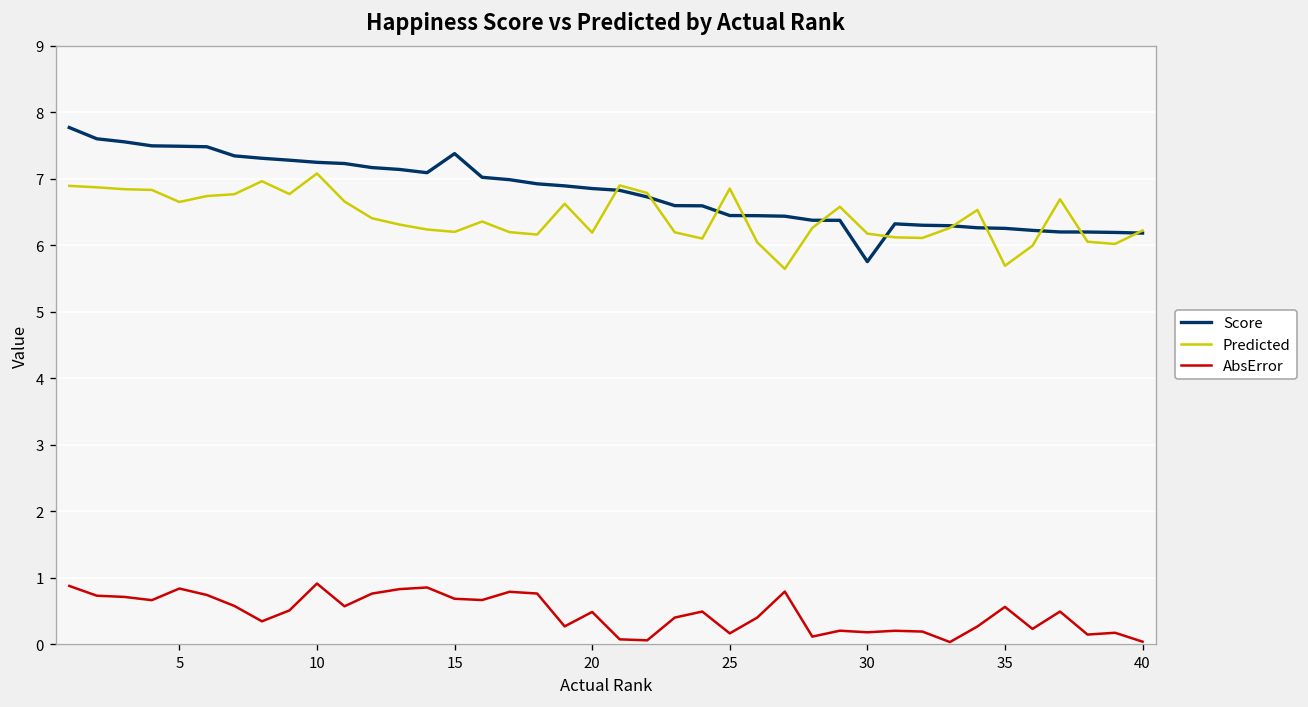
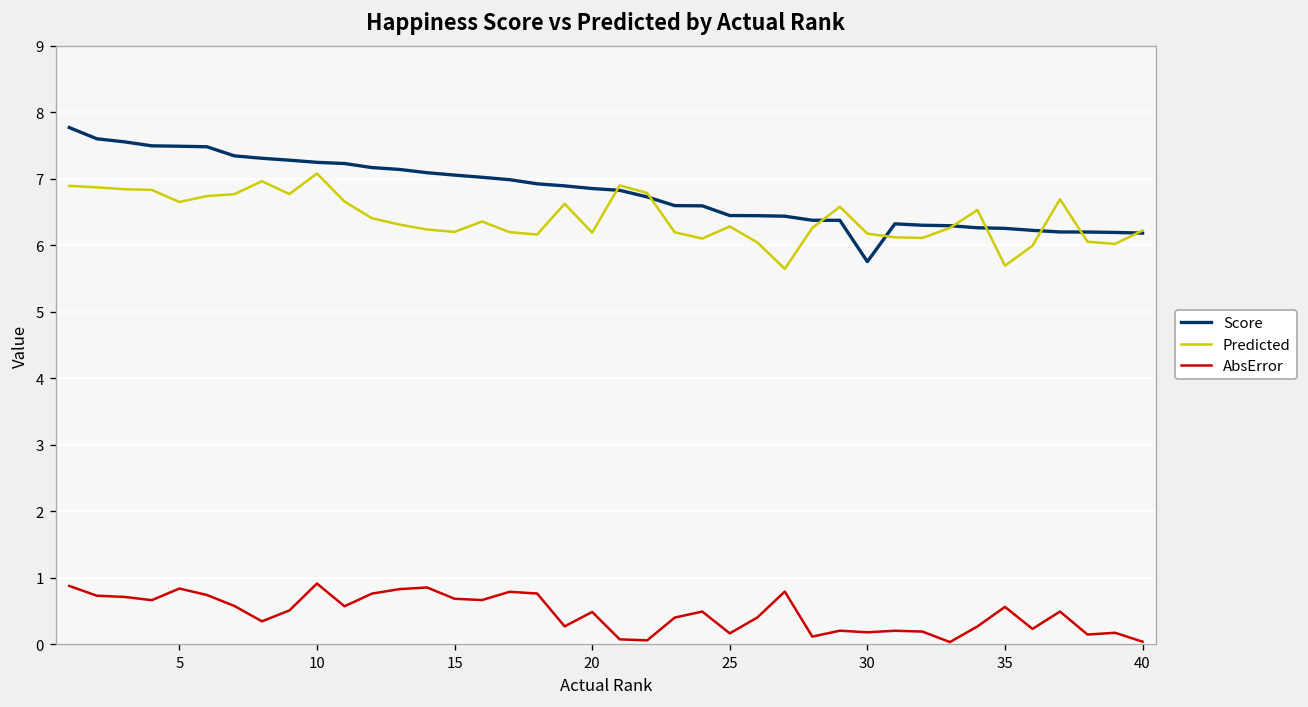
  {
    "Score": {
      "5": 7.5,
      "10": 7.2,
-     "15": 7.4,
+     "15": 7.1,
      "20": 6.9,
      "25": 6.4,
      "30": 5.8,
      "35": 6.3
    },
    "Predicted": {
      "5": 6.7,
      "10": 7.1,
      "15": 6.2,
      "20": 6.2,
-     "25": 6.9,
+     "25": 6.3,
      "30": 6.2,
      "35": 5.7
    },
    "AbsError": {
      "5": 0.8,
      "10": 0.9,
      "15": 0.7,
      "20": 0.5,
      "25": 0.2,
      "30": 0.2,
      "35": 0.6,
      "40": 0.0
    }
  }
